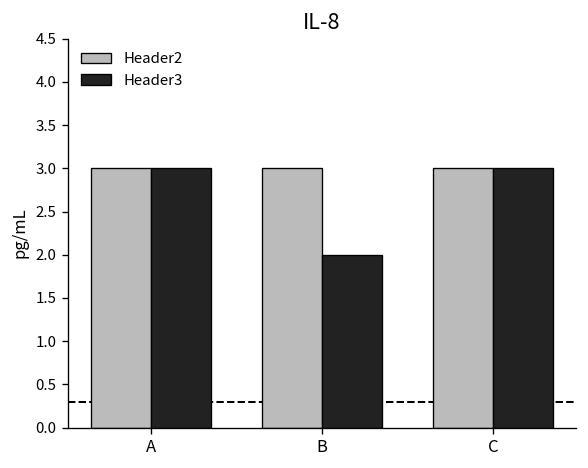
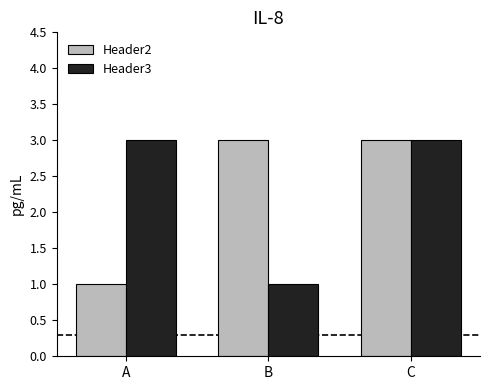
  {
    "Header2": {
-     "A": 3,
+     "A": 1,
      "B": 3,
      "C": 3
    },
    "Header3": {
      "A": 3,
-     "B": 2,
+     "B": 1,
      "C": 3
    }
  }
